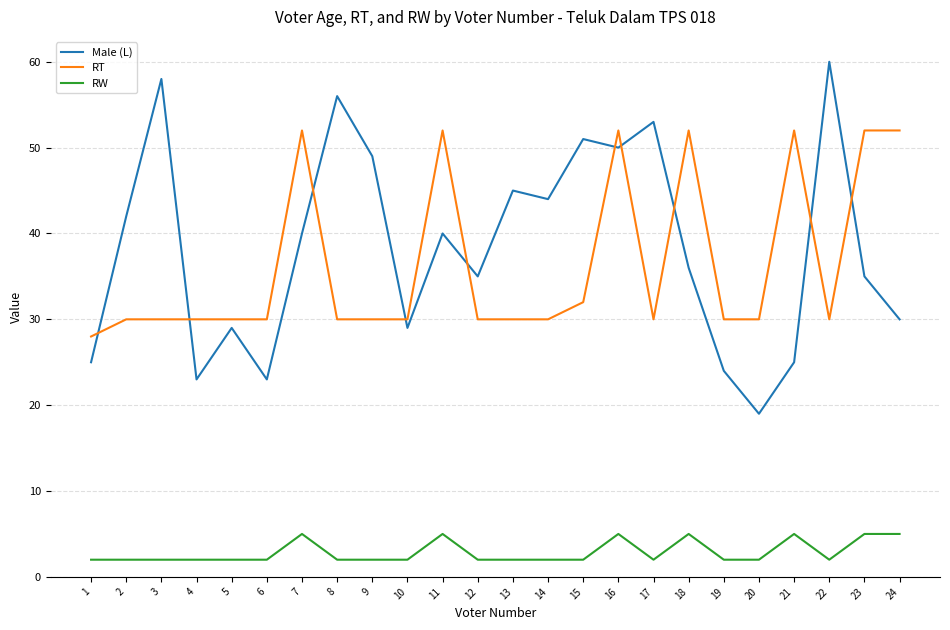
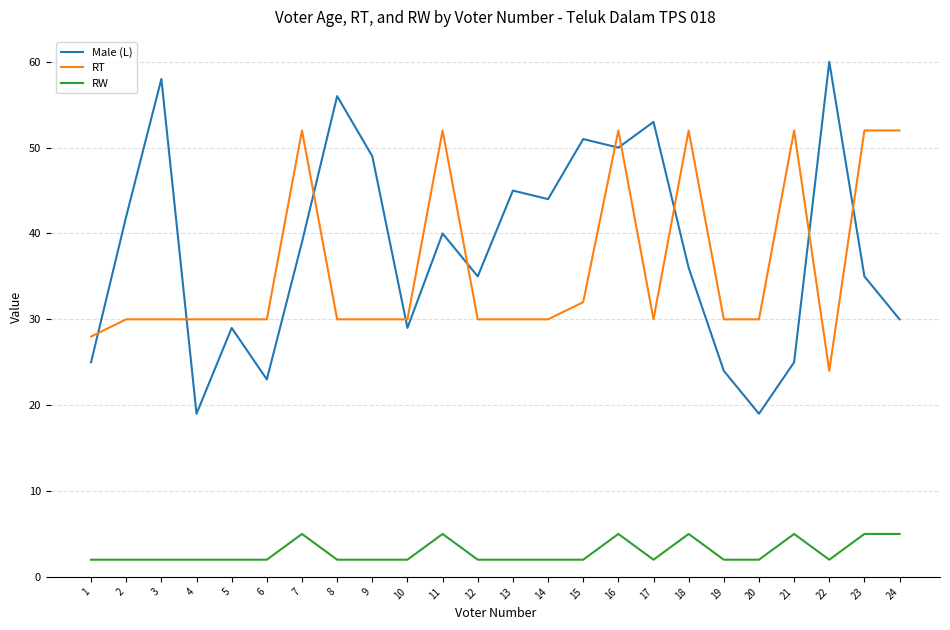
  {
    "Male (L)": {
      "1": 25,
      "2": 42,
      "3": 58,
-     "4": 23,
+     "4": 19,
      "5": 29,
      "6": 23,
-     "7": 40,
+     "7": 39,
      "8": 56,
      "9": 49,
      "10": 29,
      "11": 40,
      "12": 35,
      "13": 45,
      "14": 44,
      "15": 51,
      "16": 50,
      "17": 53,
      "18": 36,
      "19": 24,
      "20": 19,
      "21": 25,
      "22": 60,
      "23": 35,
      "24": 30
    },
    "RT": {
      "1": 28,
      "2": 30,
      "3": 30,
      "4": 30,
      "5": 30,
      "6": 30,
      "7": 52,
      "8": 30,
      "9": 30,
      "10": 30,
      "11": 52,
      "12": 30,
      "13": 30,
      "14": 30,
      "15": 32,
      "16": 52,
      "17": 30,
      "18": 52,
      "19": 30,
      "20": 30,
      "21": 52,
-     "22": 30,
+     "22": 24,
      "23": 52,
      "24": 52
    },
    "RW": {
      "1": 2,
      "2": 2,
      "3": 2,
      "4": 2,
      "5": 2,
      "6": 2,
      "7": 5,
      "8": 2,
      "9": 2,
      "10": 2,
      "11": 5,
      "12": 2,
      "13": 2,
      "14": 2,
      "15": 2,
      "16": 5,
      "17": 2,
      "18": 5,
      "19": 2,
      "20": 2,
      "21": 5,
      "22": 2,
      "23": 5,
      "24": 5
    }
  }
